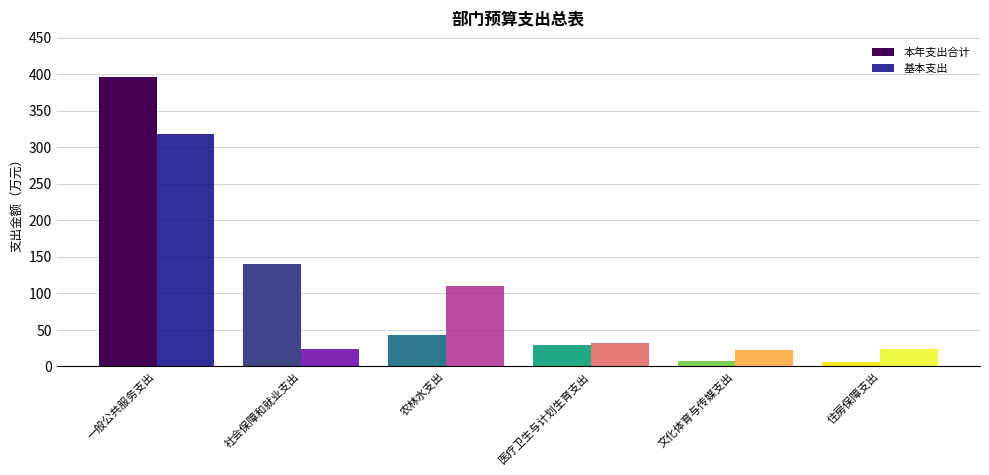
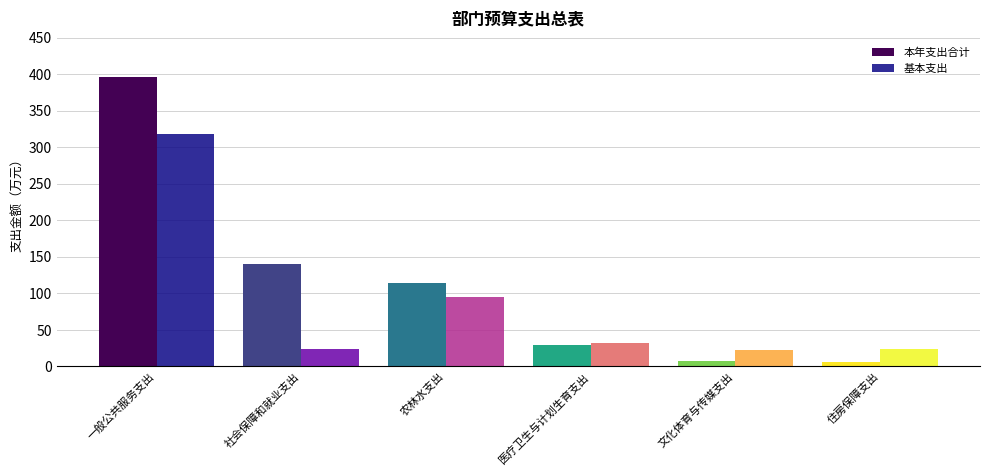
  {
    "本年支出合计": {
      "一般公共服务支出": 400,
      "社会保障和就业支出": 140,
-     "农林水支出": 40,
+     "农林水支出": 110,
      "医疗卫生与计划生育支出": 30,
      "文化体育与传媒支出": 10,
      "住房保障支出": 10
    },
    "基本支出": {
      "一般公共服务支出": 320,
      "社会保障和就业支出": 20,
-     "农林水支出": 110,
+     "农林水支出": 100,
      "医疗卫生与计划生育支出": 30,
      "文化体育与传媒支出": 20,
      "住房保障支出": 20
    }
  }
